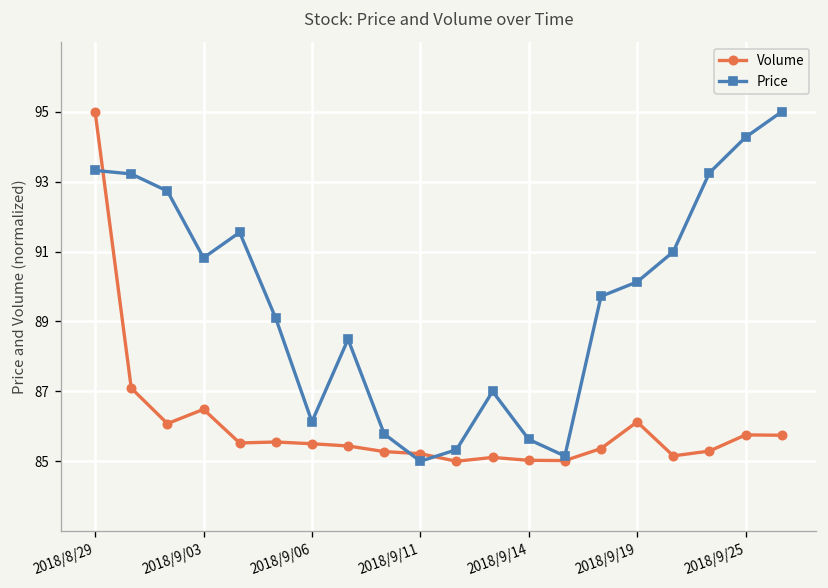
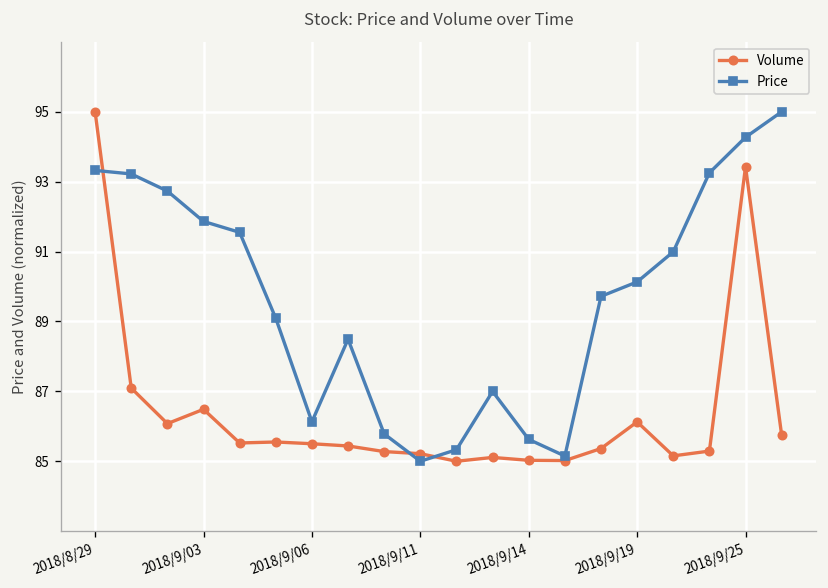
  {
    "Volume": {
      "2018/8/29": 95.0,
      "2018/9/03": 86.5,
      "2018/9/06": 85.5,
      "2018/9/11": 85.2,
      "2018/9/14": 85.0,
      "2018/9/19": 86.1,
-     "2018/9/25": 85.8
+     "2018/9/25": 93.4
    },
    "Price": {
      "2018/8/29": 93.3,
-     "2018/9/03": 90.8,
+     "2018/9/03": 91.9,
      "2018/9/06": 86.1,
      "2018/9/11": 85.0,
      "2018/9/14": 85.6,
      "2018/9/19": 90.1,
      "2018/9/25": 94.3
    }
  }
